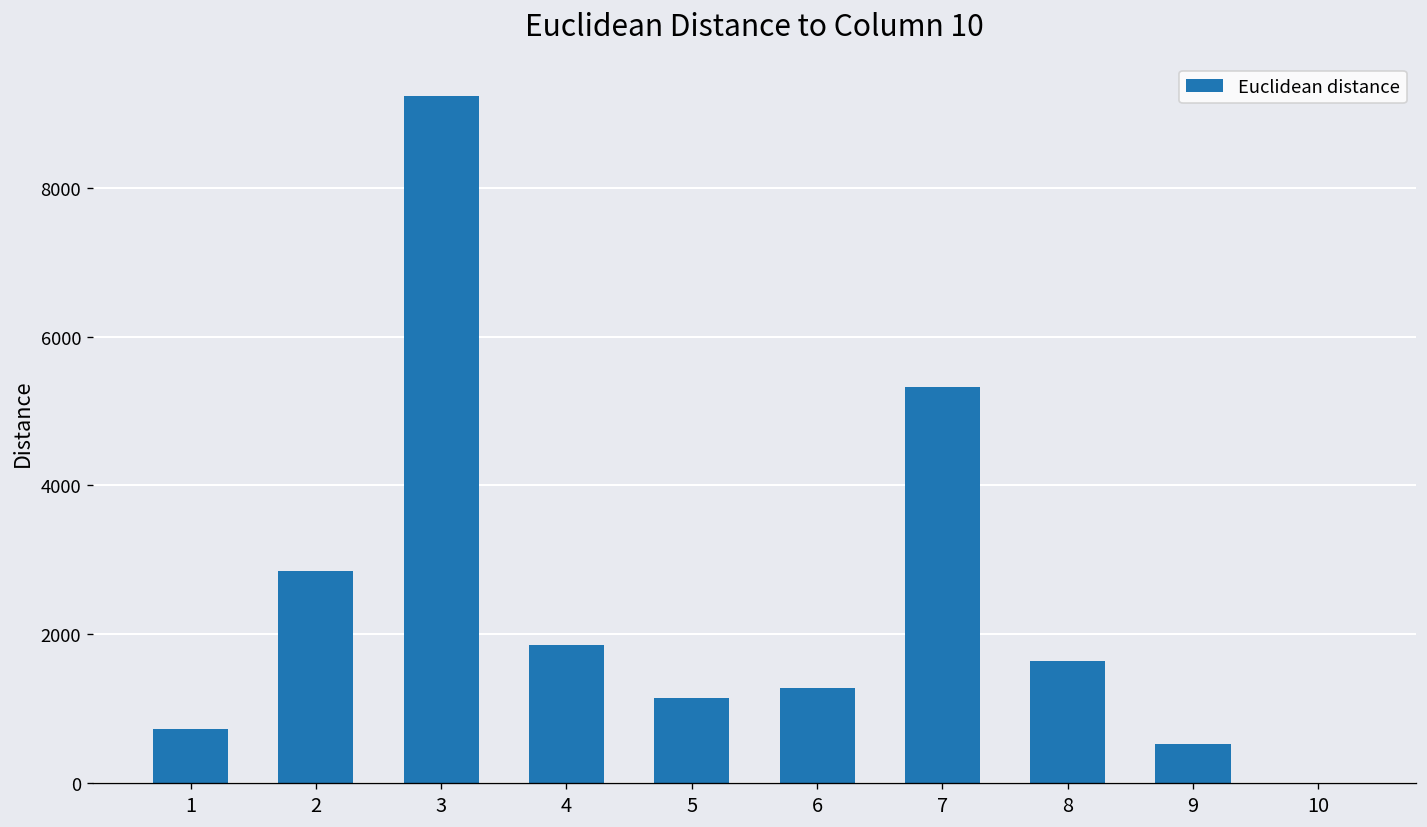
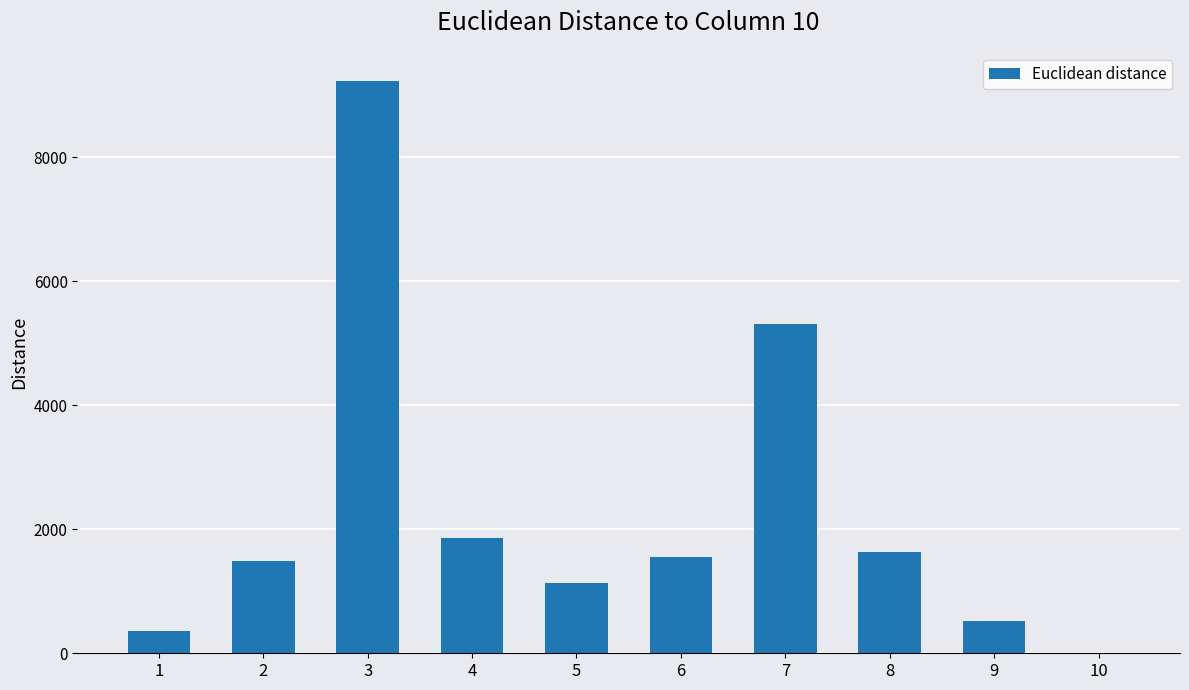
  {
-   "1": 700,
-   "2": 2900,
+   "1": 400,
+   "2": 1500,
    "3": 9200,
    "4": 1900,
    "5": 1100,
-   "6": 1300,
+   "6": 1600,
    "7": 5300,
    "8": 1600,
    "9": 500,
    "10": 0
  }
